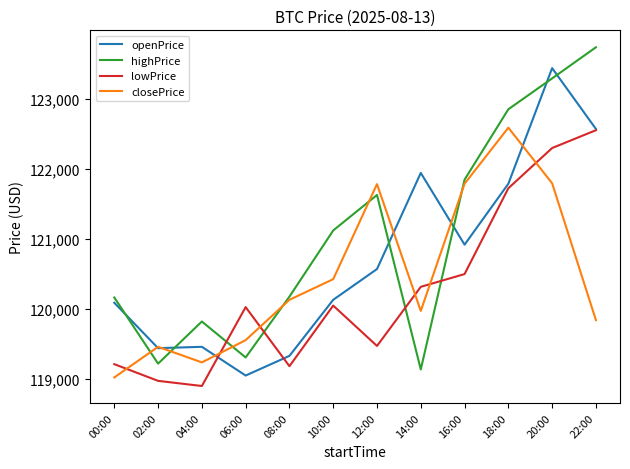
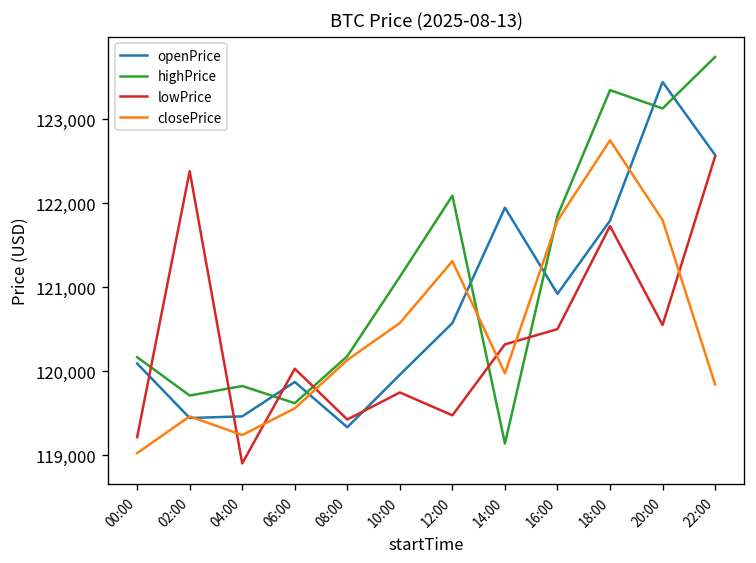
  {
    "openPrice": {
      "00:00": "120,100",
      "04:00": "119,500",
-     "06:00": "119,100",
+     "06:00": "119,900",
      "08:00": "119,300",
-     "10:00": "120,100",
+     "10:00": "120,000",
      "12:00": "120,600",
      "14:00": "121,900",
      "16:00": "120,900",
      "18:00": "121,800",
      "20:00": "123,400"
    },
    "highPrice": {
      "00:00": "120,200",
-     "02:00": "119,200",
+     "02:00": "119,700",
      "04:00": "119,800",
-     "06:00": "119,300",
+     "06:00": "119,600",
      "08:00": "120,200",
      "10:00": "121,100",
-     "12:00": "121,600",
+     "12:00": "122,100",
      "14:00": "119,100",
      "16:00": "121,900",
-     "18:00": "122,900",
-     "20:00": "123,300",
+     "18:00": "123,300",
+     "20:00": "123,100",
      "22:00": "123,700"
    },
    "lowPrice": {
      "00:00": "119,200",
-     "02:00": "119,000",
+     "02:00": "122,400",
      "04:00": "118,900",
      "06:00": "120,000",
-     "08:00": "119,200",
-     "10:00": "120,100",
+     "08:00": "119,400",
+     "10:00": "119,700",
      "12:00": "119,500",
      "14:00": "120,300",
      "16:00": "120,500",
      "18:00": "121,700",
-     "20:00": "122,300"
+     "20:00": "120,500"
    },
    "closePrice": {
      "00:00": "119,000",
      "04:00": "119,200",
      "06:00": "119,600",
      "08:00": "120,100",
-     "10:00": "120,400",
-     "12:00": "121,800",
+     "10:00": "120,600",
+     "12:00": "121,300",
      "14:00": "120,000",
      "16:00": "121,800",
-     "18:00": "122,600",
+     "18:00": "122,700",
      "20:00": "121,800",
      "22:00": "119,800"
    }
  }
